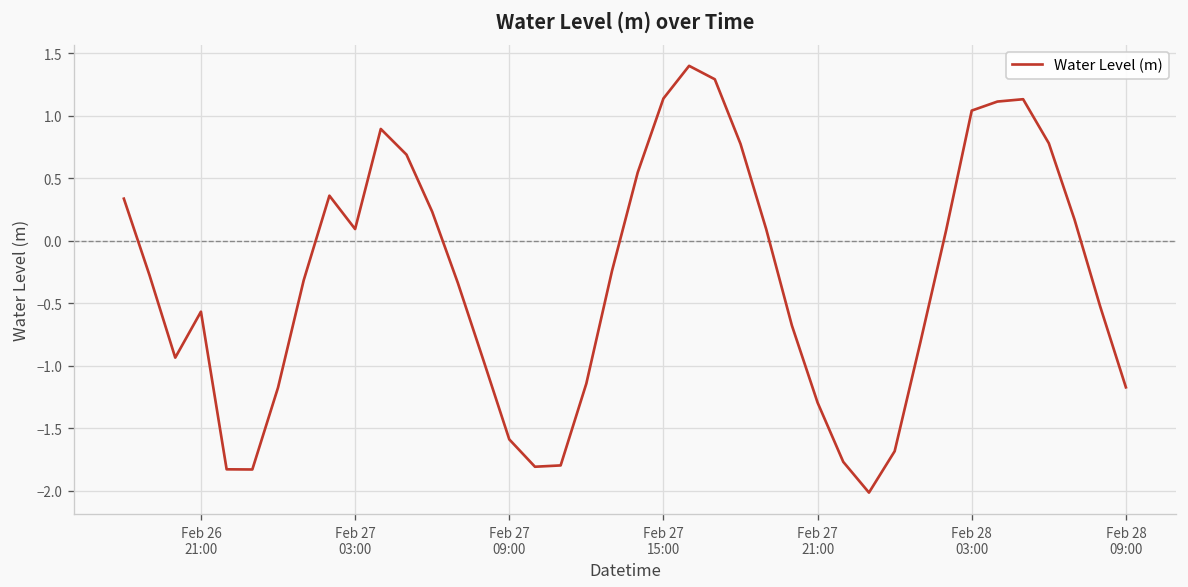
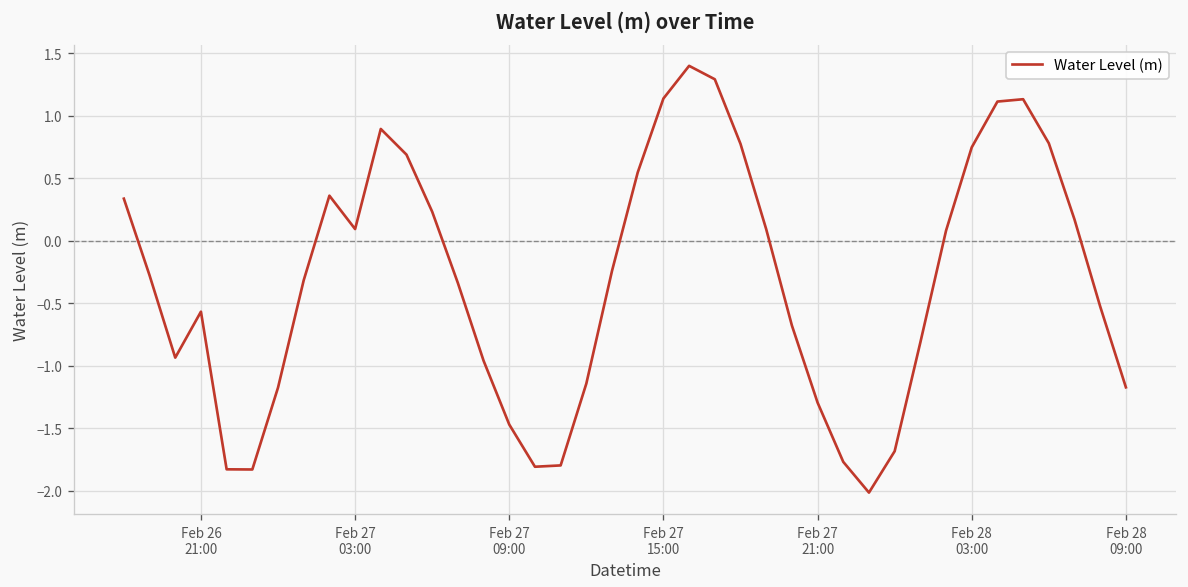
  {
    "Feb 26 21:00": -0.57,
    "Feb 27 03:00": 0.09,
-   "Feb 27 09:00": -1.59,
+   "Feb 27 09:00": -1.47,
    "Feb 27 15:00": 1.14,
    "Feb 27 21:00": -1.29,
-   "Feb 28 03:00": 1.04,
+   "Feb 28 03:00": 0.75,
    "Feb 28 09:00": -1.17
  }
